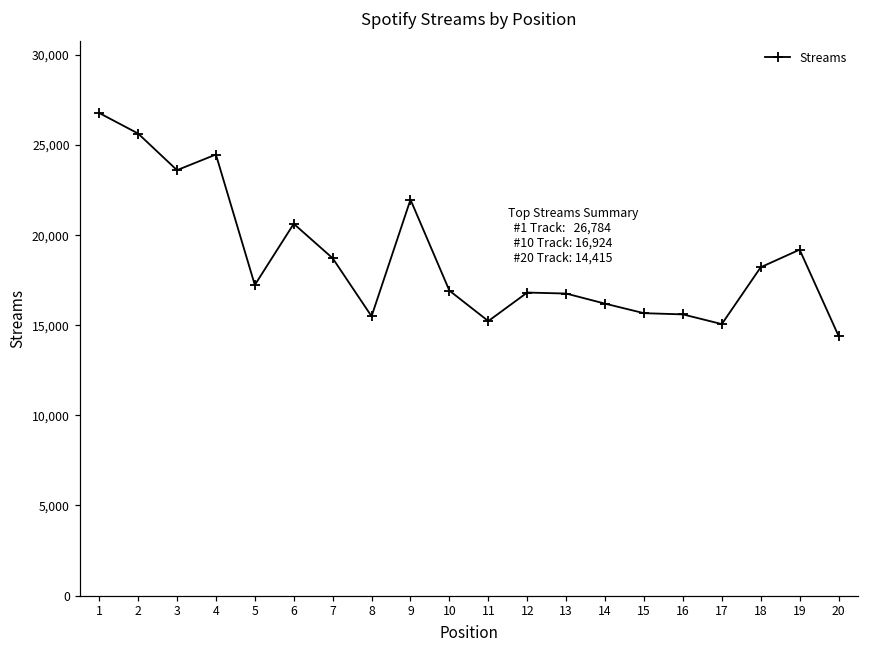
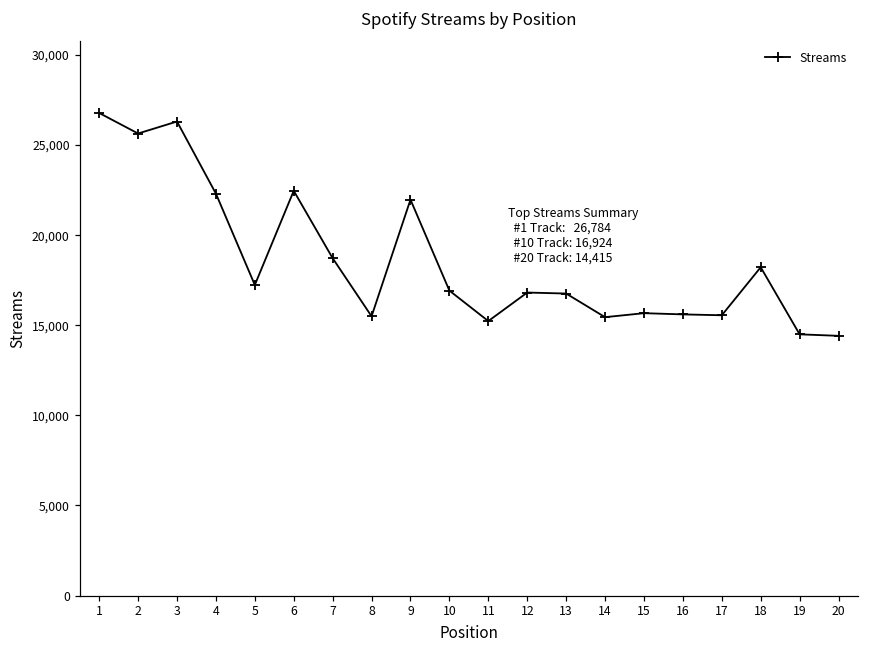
  {
    "1": "26,800",
    "2": "25,600",
-   "3": "23,600",
-   "4": "24,500",
+   "3": "26,300",
+   "4": "22,300",
    "5": "17,200",
-   "6": "20,600",
+   "6": "22,500",
    "7": "18,700",
    "8": "15,500",
    "9": "22,000",
    "10": "16,900",
    "11": "15,200",
    "12": "16,800",
    "13": "16,800",
-   "14": "16,200",
+   "14": "15,500",
    "15": "15,700",
    "16": "15,600",
-   "17": "15,100",
+   "17": "15,600",
    "18": "18,200",
-   "19": "19,200",
+   "19": "14,500",
    "20": "14,400"
  }
